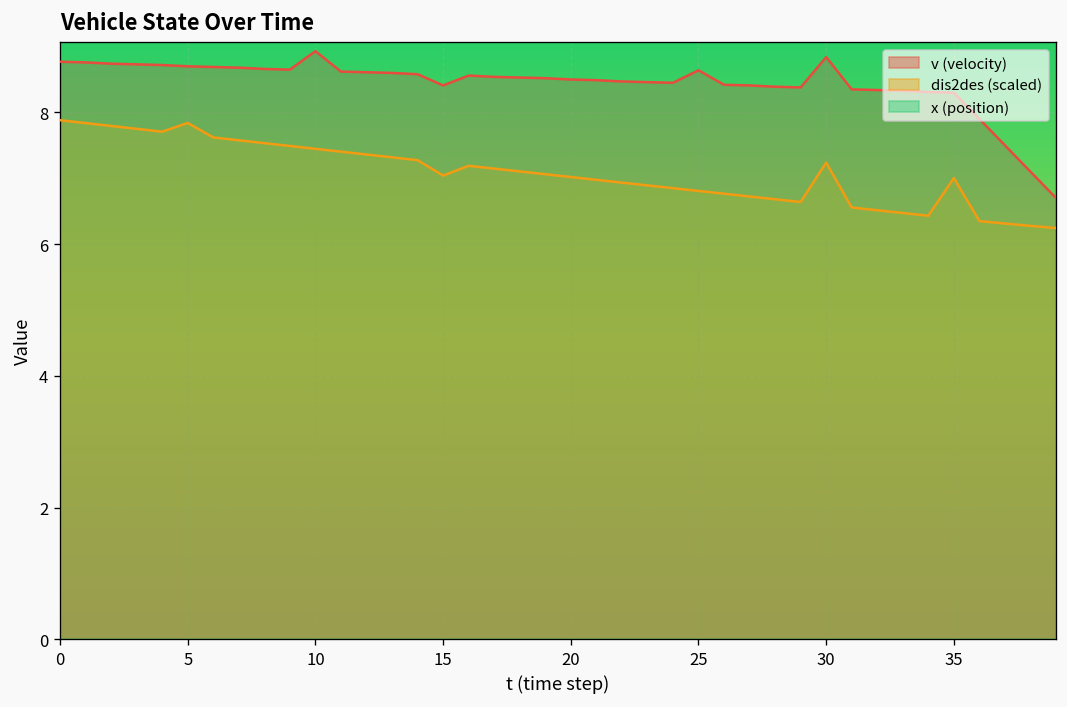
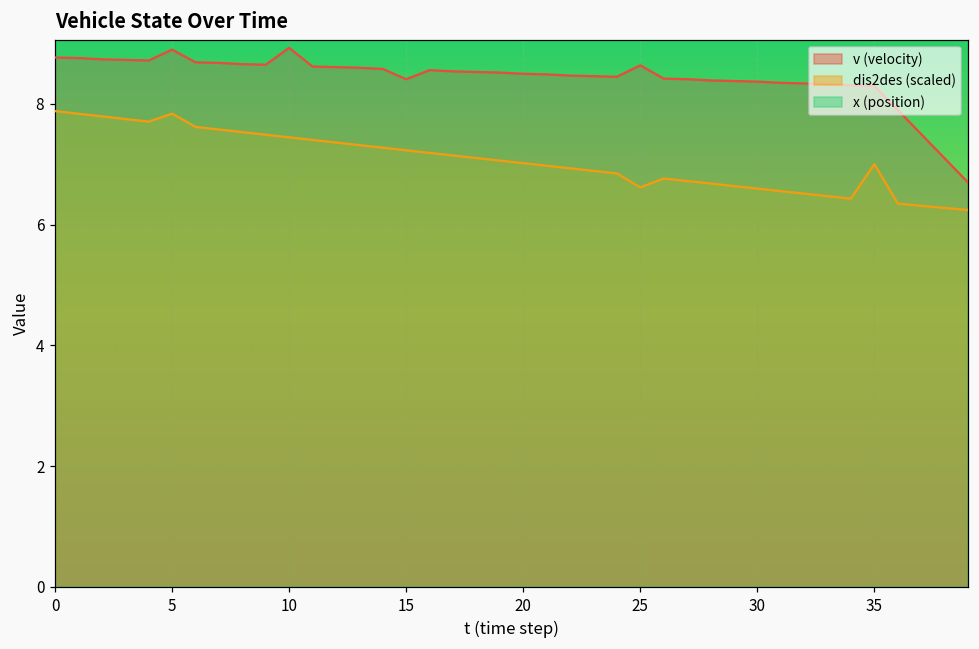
  {
    "v (velocity)": {
      "0": 8.8,
-     "5": 8.7,
+     "5": 8.9,
      "10": 8.9,
      "15": 8.4,
      "20": 8.5,
      "25": 8.6,
-     "30": 8.8
+     "30": 8.4
    },
    "dis2des (scaled)": {
      "0": 7.9,
      "5": 7.8,
      "10": 7.4,
-     "15": 7.0,
+     "15": 7.2,
      "20": 7.0,
-     "25": 6.8,
-     "30": 7.2,
+     "25": 6.6,
+     "30": 6.6,
      "35": 7.0
    }
  }
